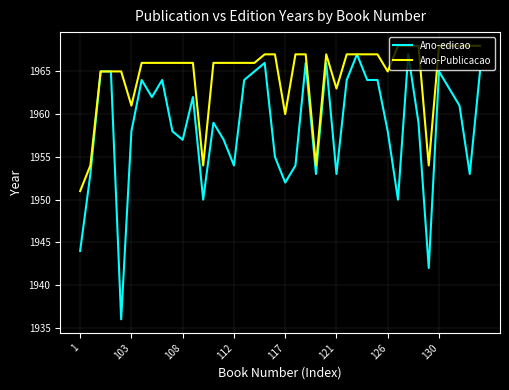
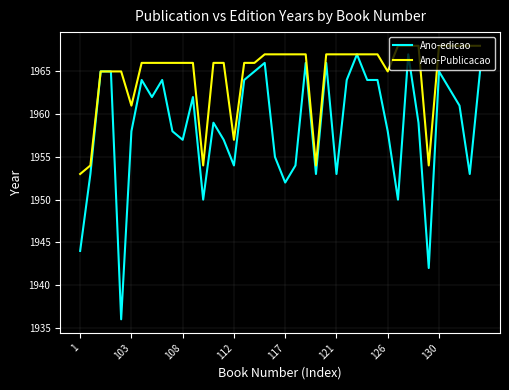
  {
    "Ano-edicao": {
      "1": 1944,
      "103": 1958,
      "108": 1957,
      "112": 1954,
      "117": 1952,
      "121": 1953,
      "126": 1958,
      "130": 1965
    },
    "Ano-Publicacao": {
-     "1": 1951,
+     "1": 1953,
      "103": 1961,
      "108": 1966,
-     "112": 1966,
-     "117": 1960,
-     "121": 1963,
+     "112": 1957,
+     "117": 1967,
+     "121": 1967,
      "126": 1965
    }
  }
